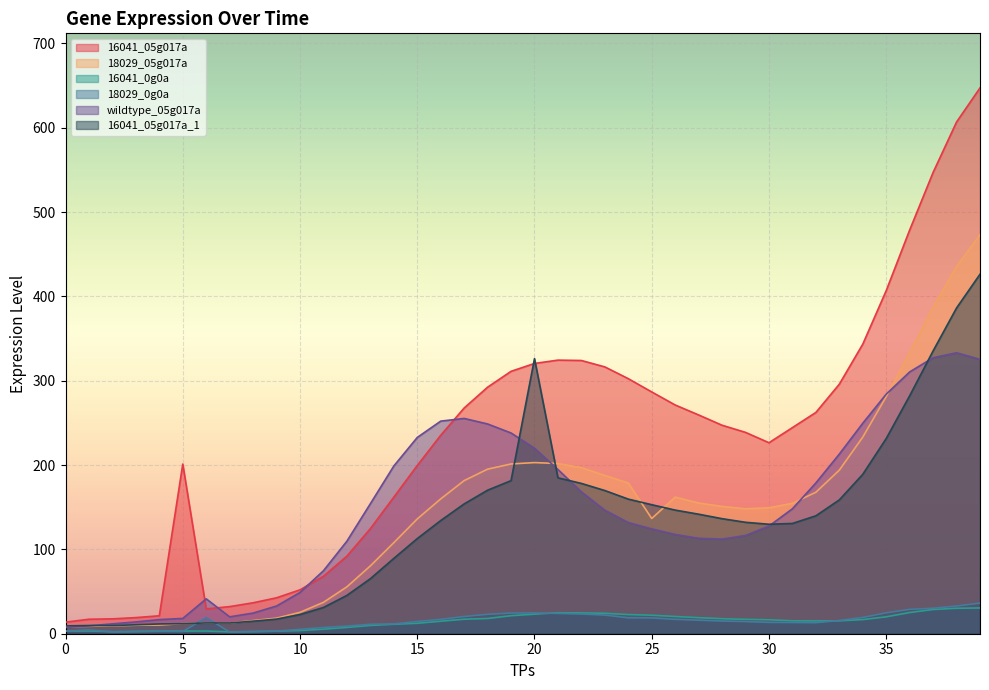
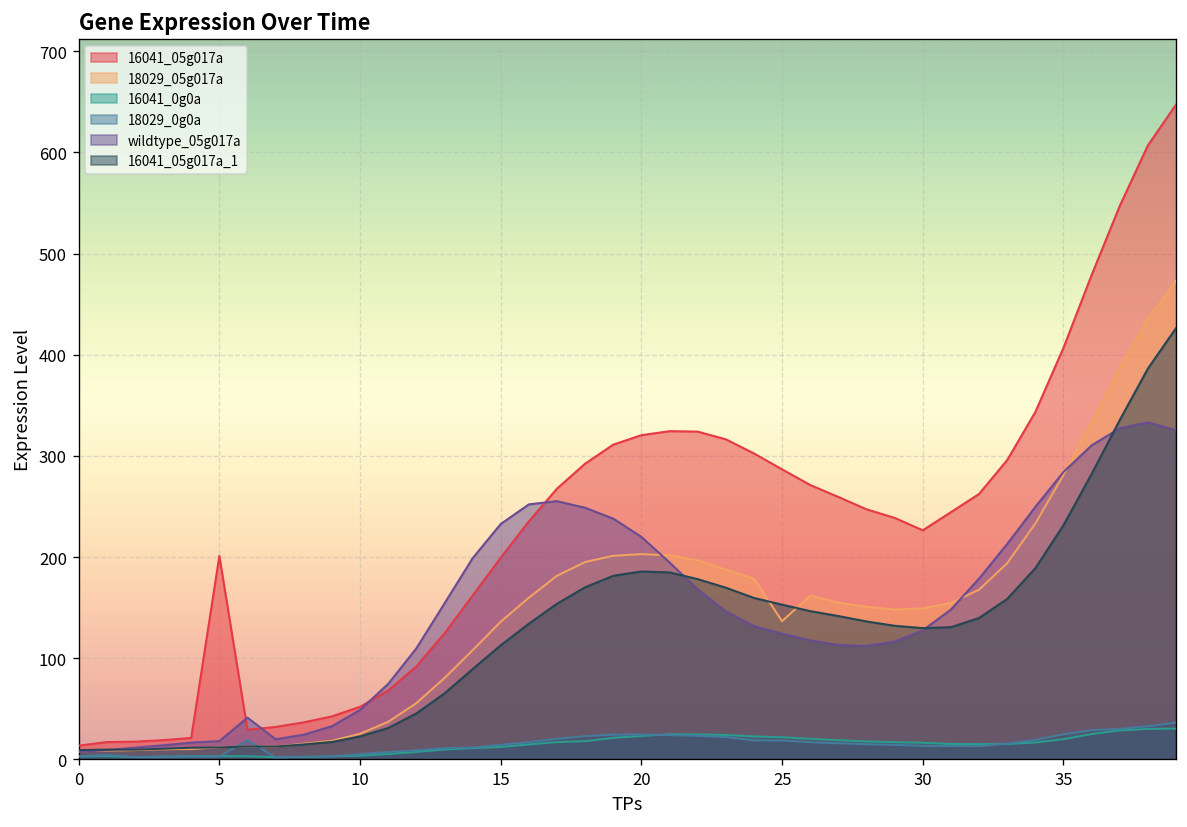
  {
    "16041_05g017a": {
      "0": 10,
      "5": 200,
      "10": 50,
      "15": 200,
      "20": 320,
      "25": 290,
      "30": 230,
      "35": 410
    },
    "18029_05g017a": {
      "15": 140,
      "20": 200,
      "25": 140,
      "30": 150
    },
    "16041_05g017a_1": {
      "15": 110,
-     "20": 330,
+     "20": 190,
      "25": 150,
      "35": 230
    }
  }
